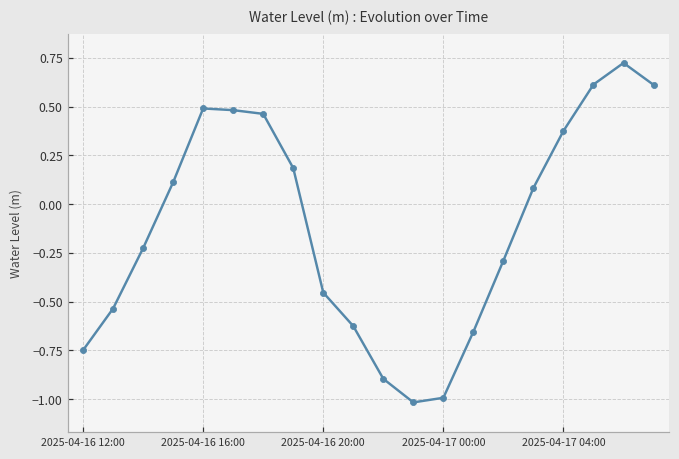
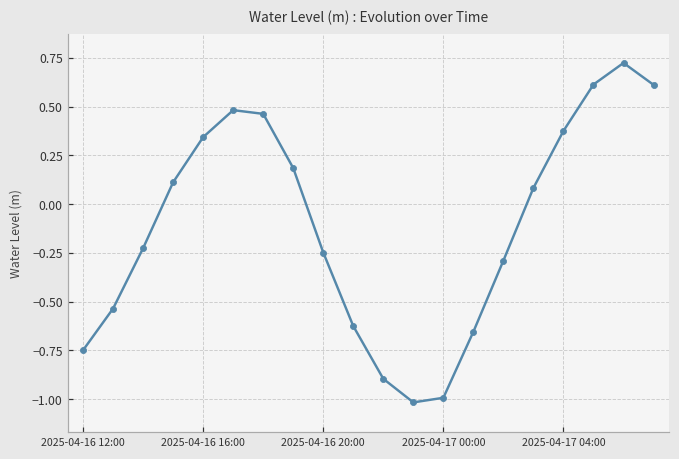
  {
    "2025-04-16 12:00": -0.75,
-   "2025-04-16 16:00": 0.49,
-   "2025-04-16 20:00": -0.45,
+   "2025-04-16 16:00": 0.34,
+   "2025-04-16 20:00": -0.25,
    "2025-04-17 00:00": -0.99,
    "2025-04-17 04:00": 0.38
  }
